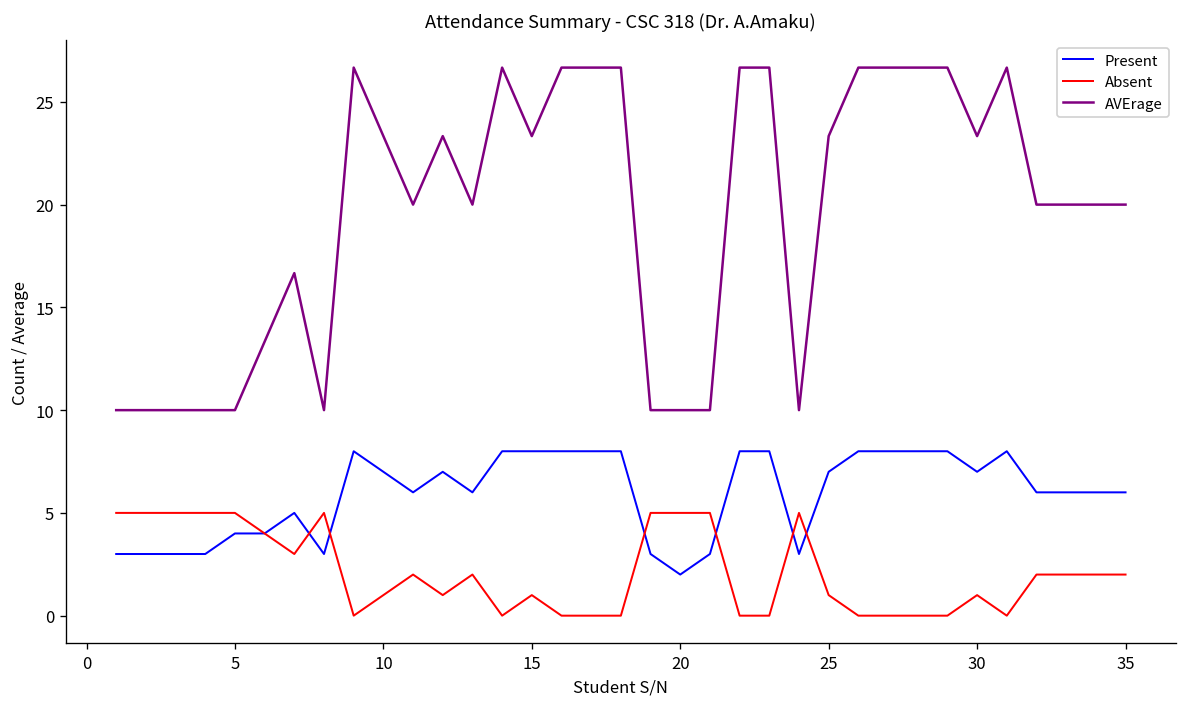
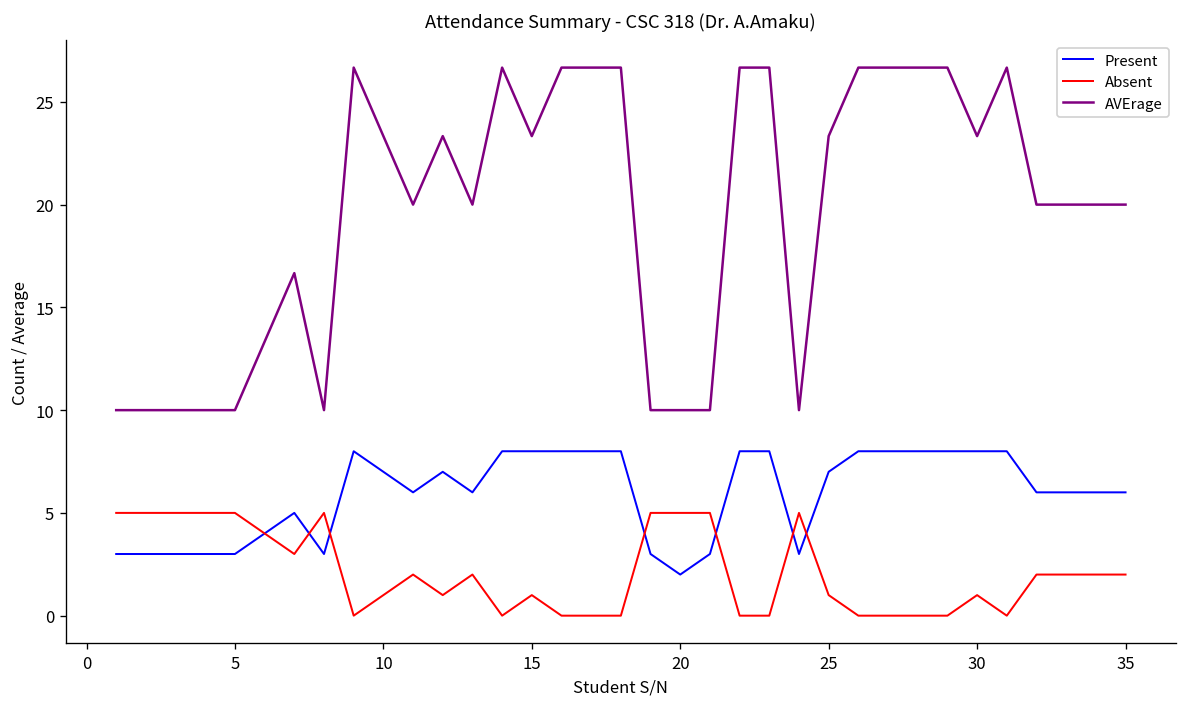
  {
    "Present": {
-     "5": 4,
+     "5": 3,
      "10": 7,
      "15": 8,
      "20": 2,
      "25": 7,
-     "30": 7,
+     "30": 8,
      "35": 6
    },
    "Absent": {
      "5": 5,
      "10": 1,
      "15": 1,
      "20": 5,
      "25": 1,
      "30": 1,
      "35": 2
    },
    "AVErage": {
      "5": 10,
      "10": 23.3,
      "15": 23.3,
      "20": 10,
      "25": 23.3,
      "30": 23.3,
      "35": 20
    }
  }
